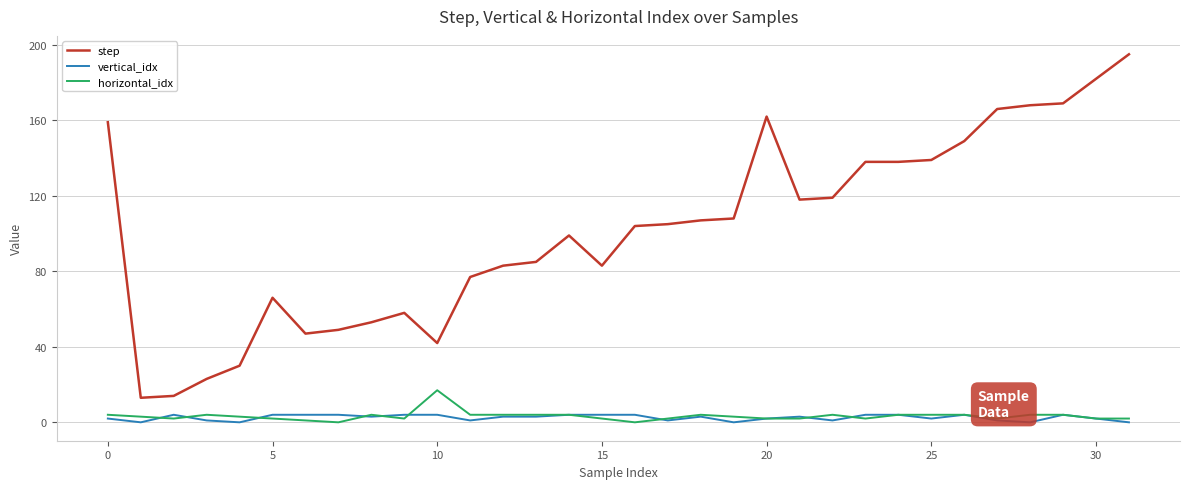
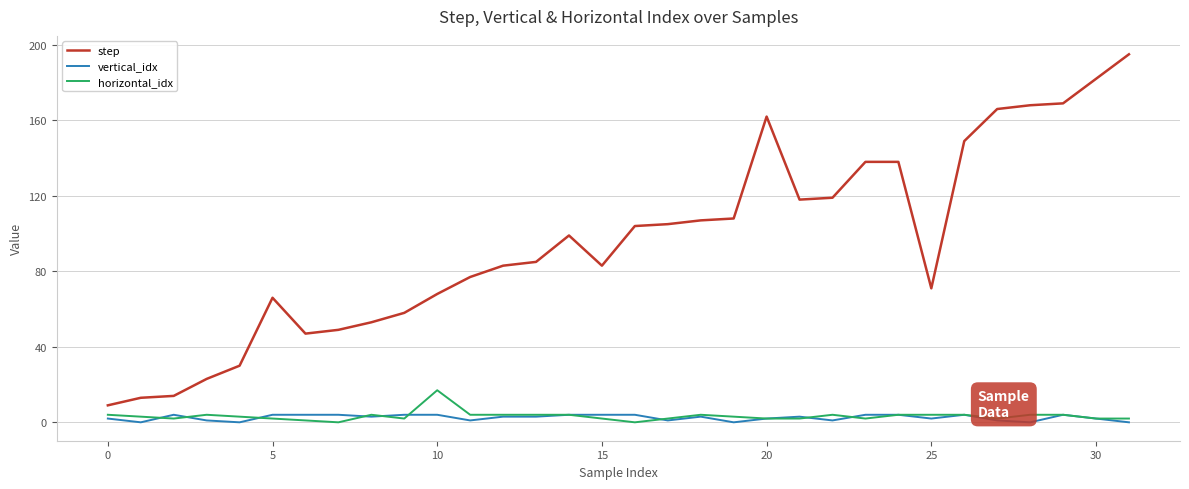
  {
    "step": {
-     "0": 159,
+     "0": 9,
      "5": 66,
-     "10": 42,
+     "10": 68,
      "15": 83,
      "20": 162,
-     "25": 139,
+     "25": 71,
      "30": 182
    },
    "vertical_idx": {
      "0": 2,
      "5": 4,
      "10": 4,
      "15": 4,
      "25": 2
    },
    "horizontal_idx": {
      "0": 4,
      "5": 2,
      "10": 17,
      "15": 2,
      "25": 4
    }
  }
